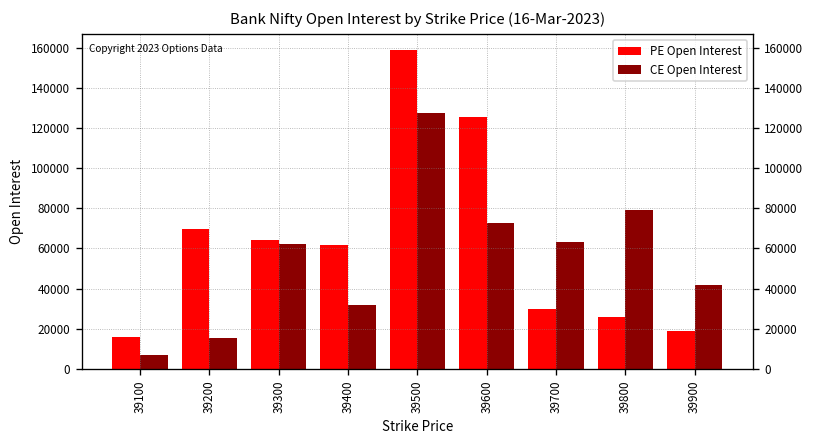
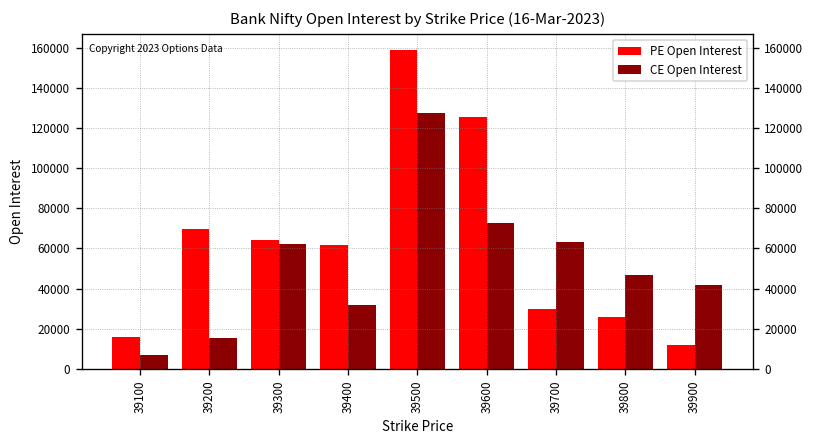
  {
    "PE Open Interest": {
      "39100": 16000,
      "39200": 69000,
      "39300": 64000,
      "39400": 61000,
      "39500": 159000,
      "39600": 125000,
      "39700": 30000,
      "39800": 26000,
-     "39900": 19000
+     "39900": 12000
    },
    "CE Open Interest": {
      "39100": 7000,
      "39200": 16000,
      "39300": 62000,
      "39400": 32000,
      "39500": 127000,
      "39600": 72000,
      "39700": 63000,
-     "39800": 79000,
+     "39800": 47000,
      "39900": 42000
    }
  }
